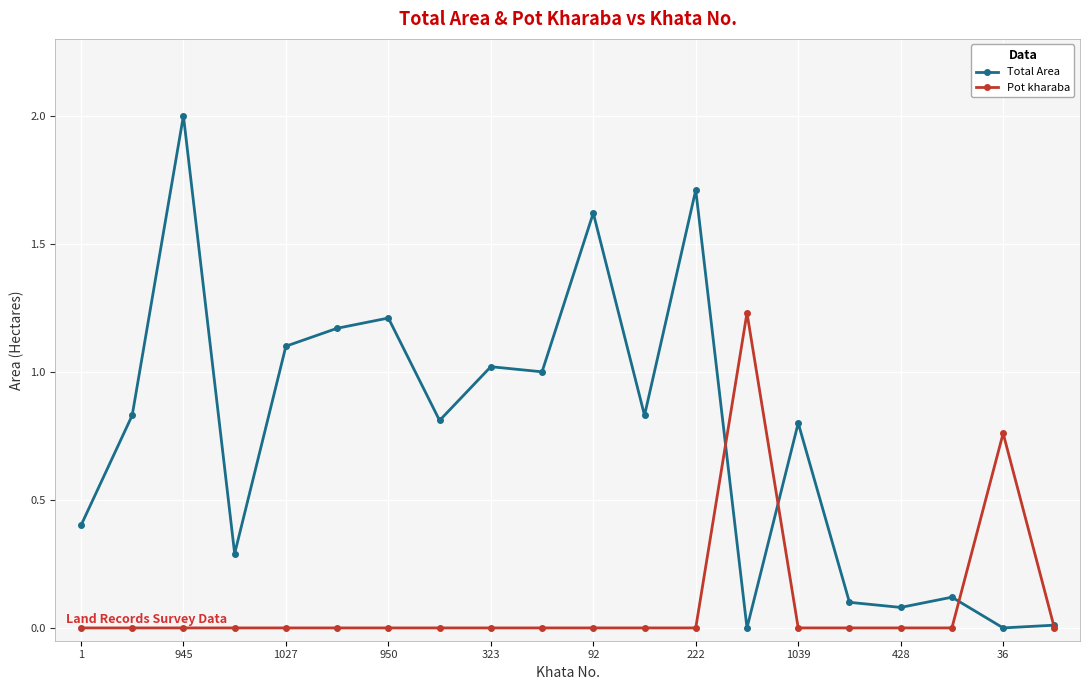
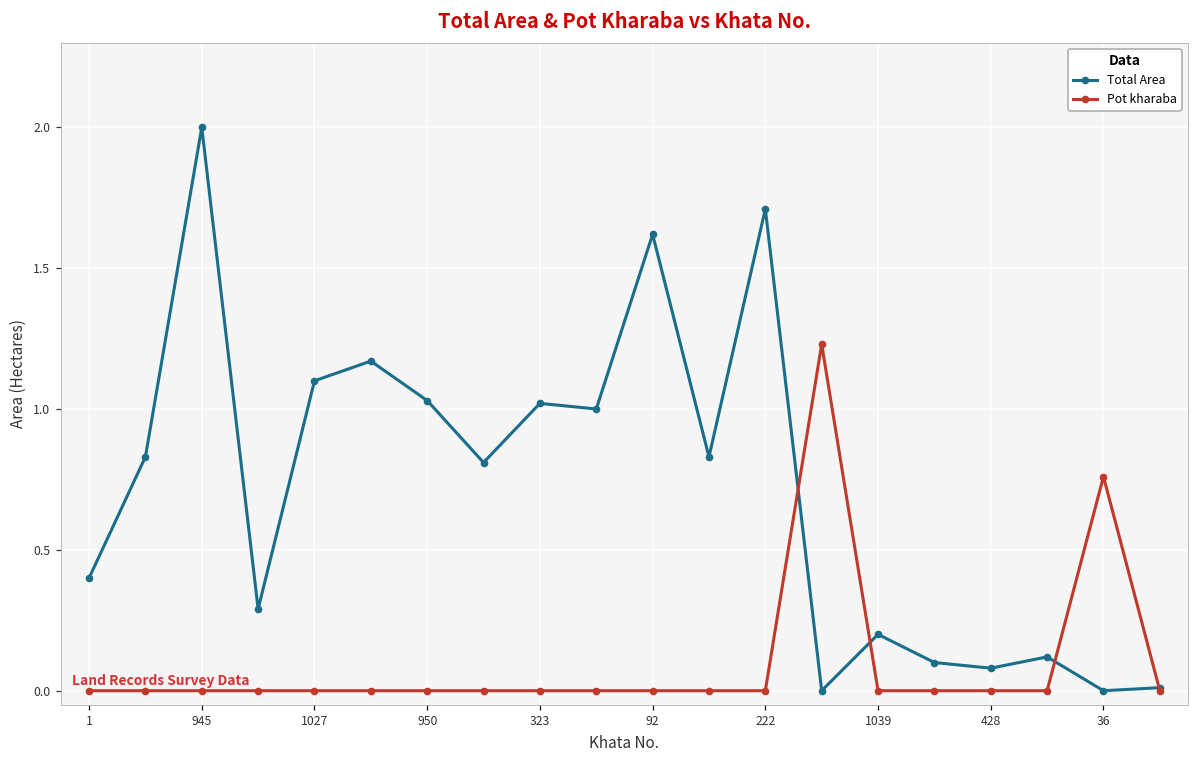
  {
    "Total Area": {
      "945": 2.00,
      "1027": 1.10,
-     "950": 1.21,
+     "950": 1.03,
      "323": 1.02,
      "92": 1.62,
      "222": 1.71,
-     "1039": 0.8,
+     "1039": 0.2,
      "428": 0.08,
      "36": 0.00
    },
    "Pot kharaba": {
      "945": 0.00,
      "1027": 0.00,
      "950": 0.00,
      "323": 0.00,
      "92": 0.00,
      "222": 0.00,
      "1039": 0.00,
      "428": 0.00,
      "36": 0.76
    }
  }
